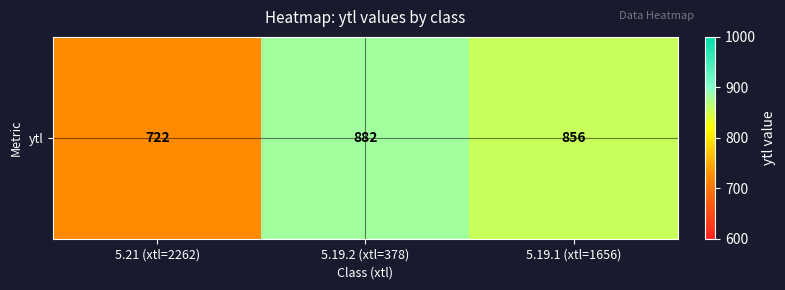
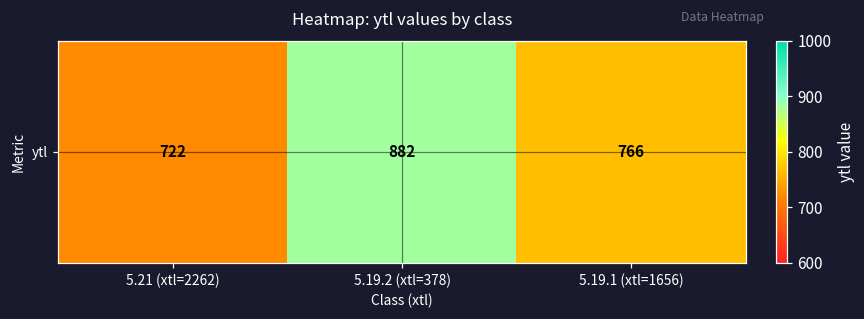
  {
    "ytl": {
      "5.21 (xtl=2262)": 722,
      "5.19.2 (xtl=378)": 882,
-     "5.19.1 (xtl=1656)": 856
+     "5.19.1 (xtl=1656)": 766
    }
  }
